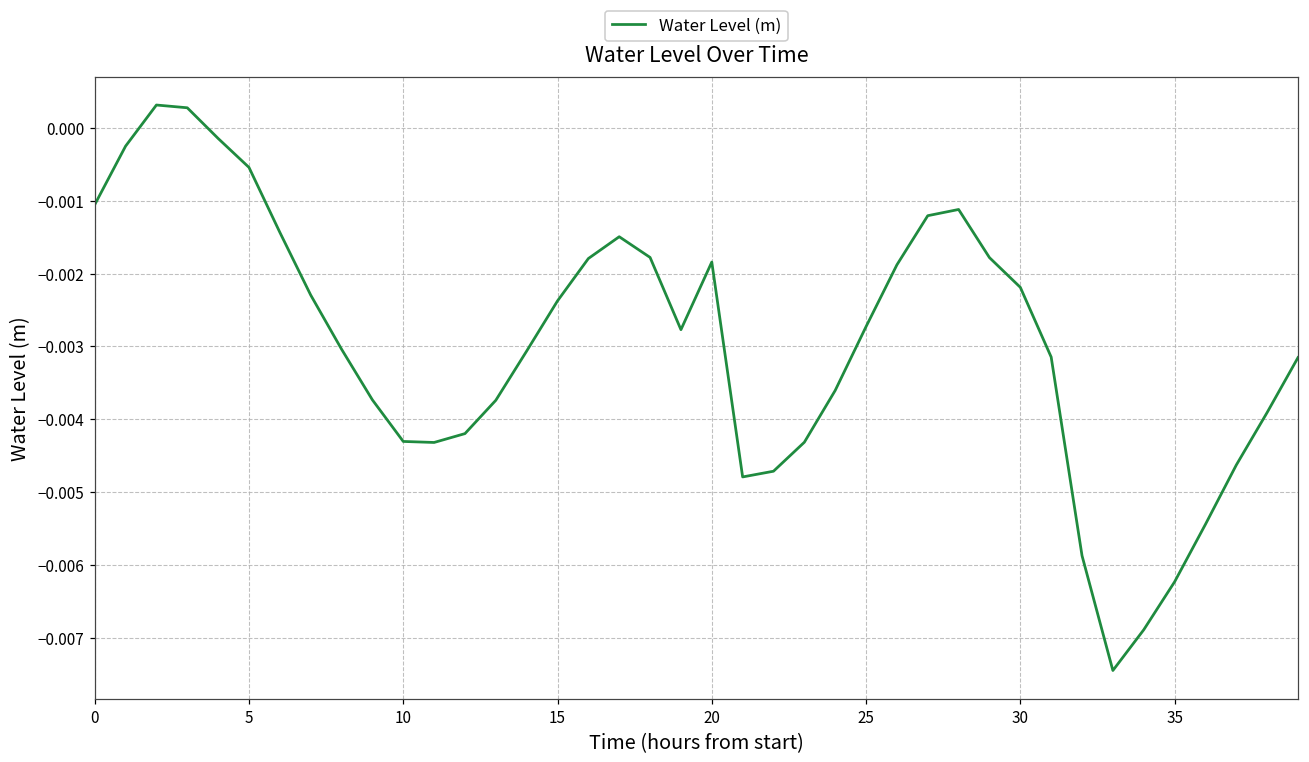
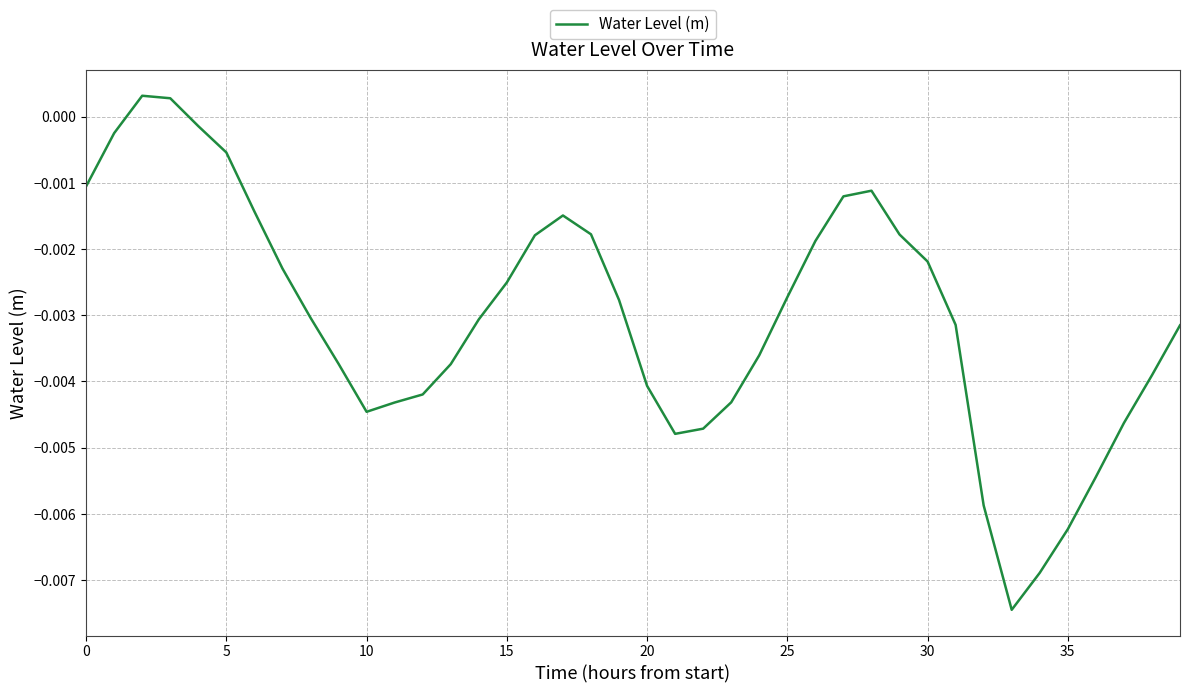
  {
    "0": -0.0011,
    "5": -0.0005,
-   "10": -0.0043,
-   "15": -0.0024,
-   "20": -0.0018,
+   "10": -0.0045,
+   "15": -0.0025,
+   "20": -0.0041,
    "25": -0.0027,
    "30": -0.0022,
    "35": -0.0062
  }
